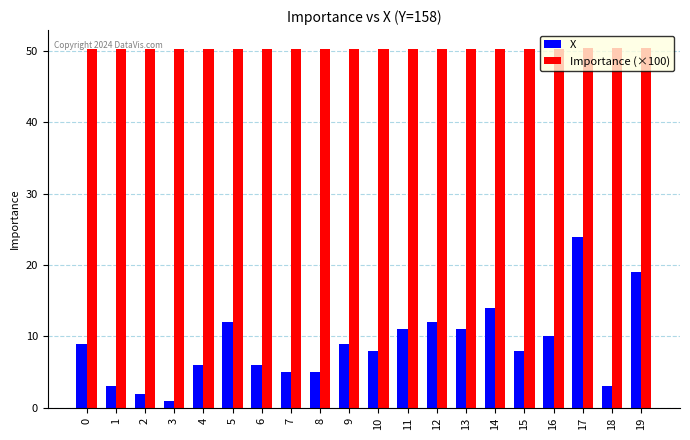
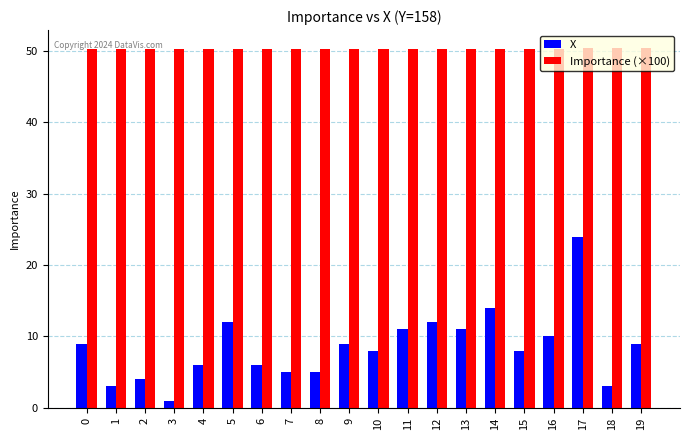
  {
    "X": {
      "0": 9,
      "1": 3,
-     "2": 2,
+     "2": 4,
      "3": 1,
      "4": 6,
      "5": 12,
      "6": 6,
      "7": 5,
      "8": 5,
      "9": 9,
      "10": 8,
      "11": 11,
      "12": 12,
      "13": 11,
      "14": 14,
      "15": 8,
      "16": 10,
      "17": 24,
      "18": 3,
-     "19": 19
+     "19": 9
    },
    "Importance (×100)": {
      "3": 50,
      "4": 50,
      "5": 50,
      "6": 50,
      "7": 50,
      "8": 50,
      "9": 50,
      "10": 50,
      "11": 50,
      "12": 50,
      "13": 50,
      "14": 50,
      "15": 50
    }
  }
